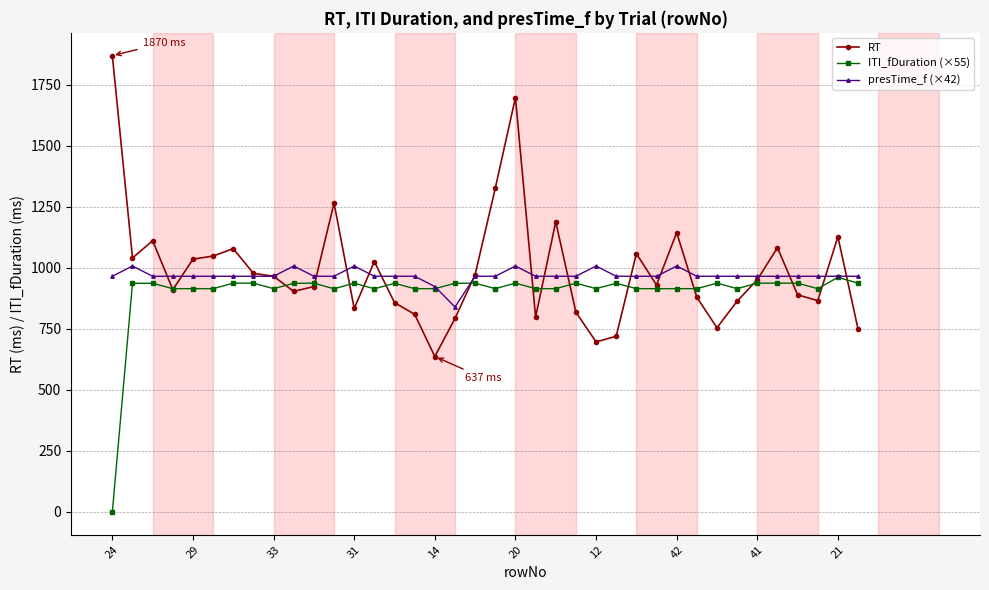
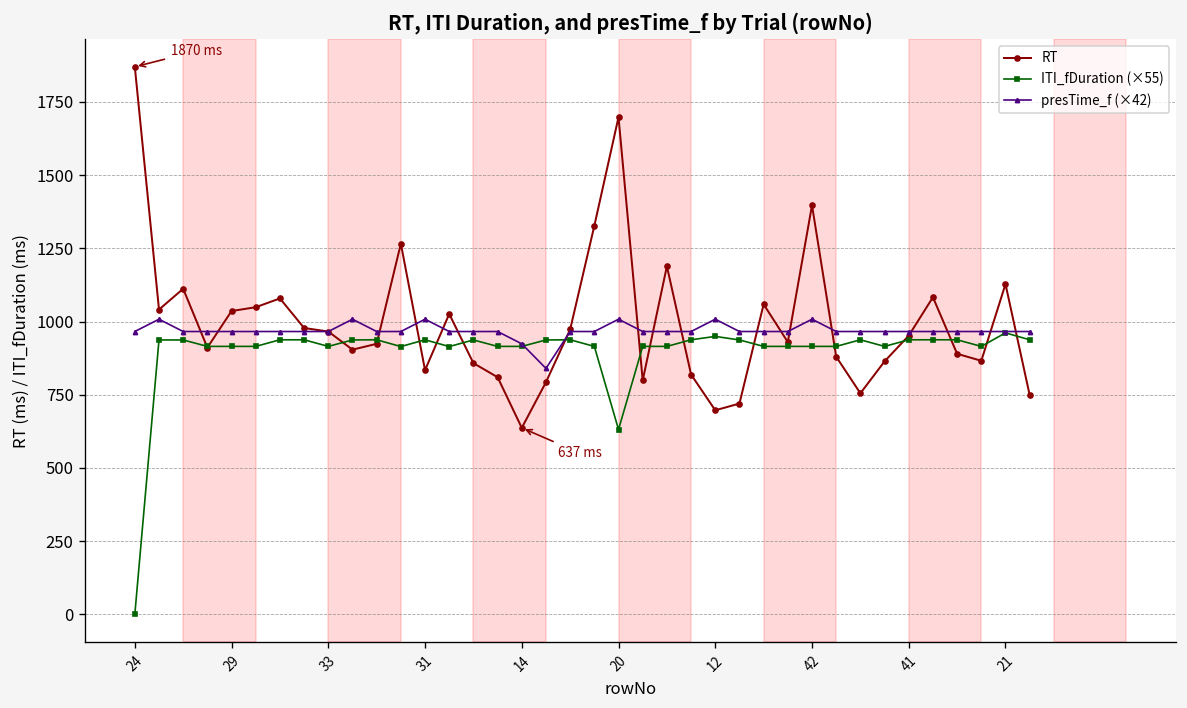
  {
    "RT": {
      "20": 1700,
      "12": 700,
-     "42": 1150,
+     "42": 1400,
      "41": 950
    },
    "ITI_fDuration (×55)": {
      "24": 0,
-     "20": 940,
-     "12": 920,
+     "20": 630,
+     "12": 950,
      "42": 920,
      "41": 940
    },
    "presTime_f (×42)": {
      "24": 970,
      "20": 1010,
      "12": 1010,
      "42": 1010,
      "41": 970
    }
  }
